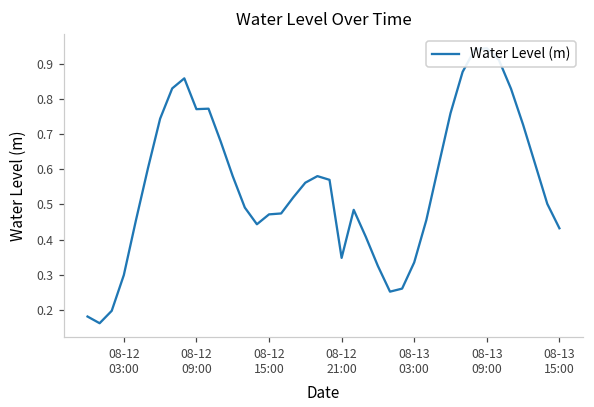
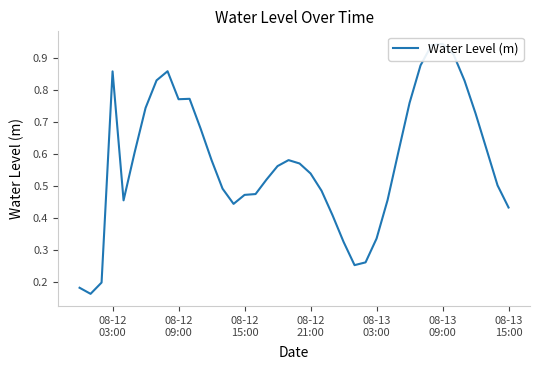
  {
-   "08-12 03:00": 0.30,
+   "08-12 03:00": 0.86,
    "08-12 09:00": 0.77,
    "08-12 15:00": 0.47,
-   "08-12 21:00": 0.35,
+   "08-12 21:00": 0.54,
    "08-13 03:00": 0.34,
    "08-13 15:00": 0.43
  }
